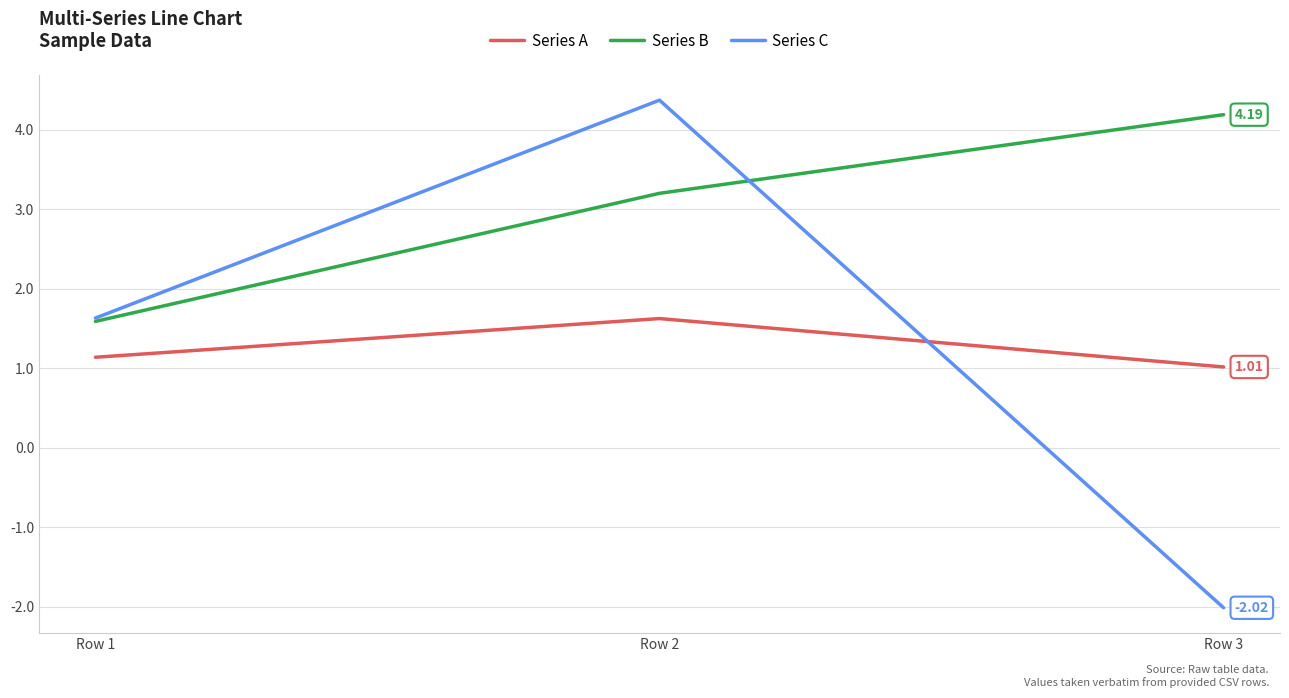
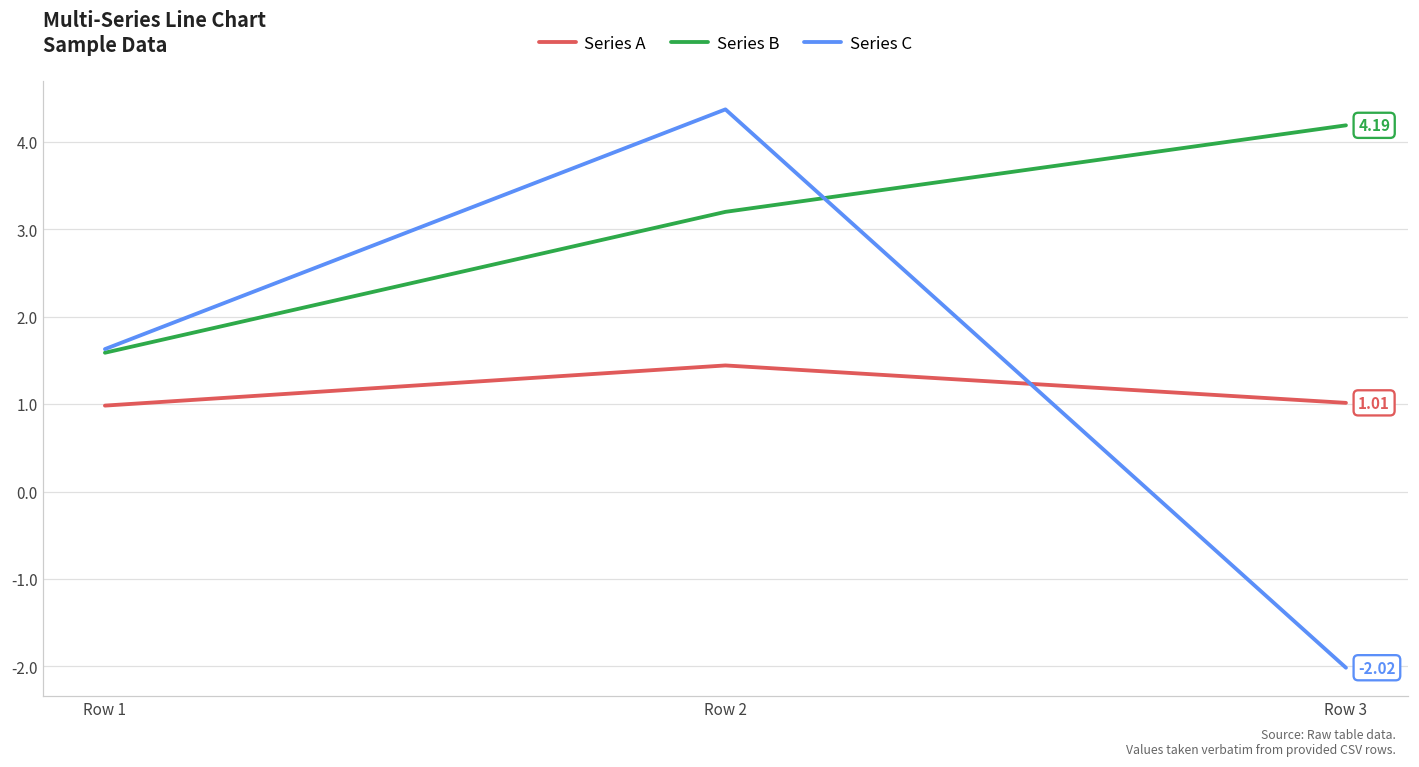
  {
    "Series A": {
-     "Row 1": 1.1,
-     "Row 2": 1.6
+     "Row 1": 1.0,
+     "Row 2": 1.4
    },
    "Series B": {
      "Row 1": 1.6,
      "Row 2": 3.2
    },
    "Series C": {
      "Row 1": 1.6,
      "Row 2": 4.4
    }
  }
